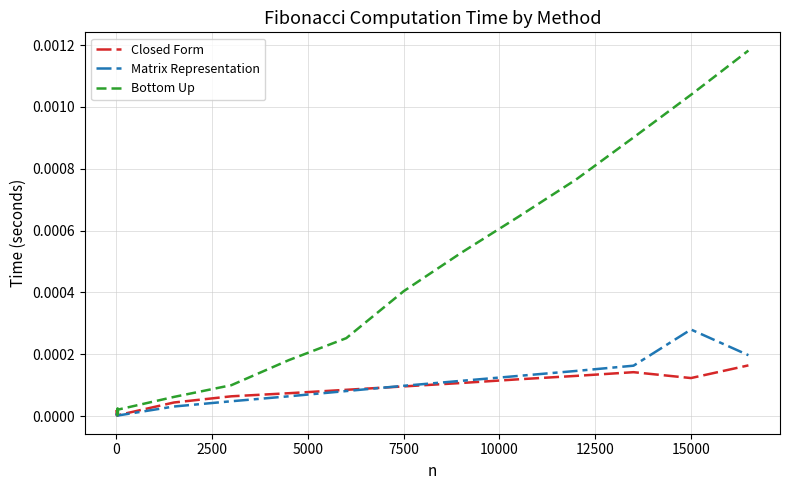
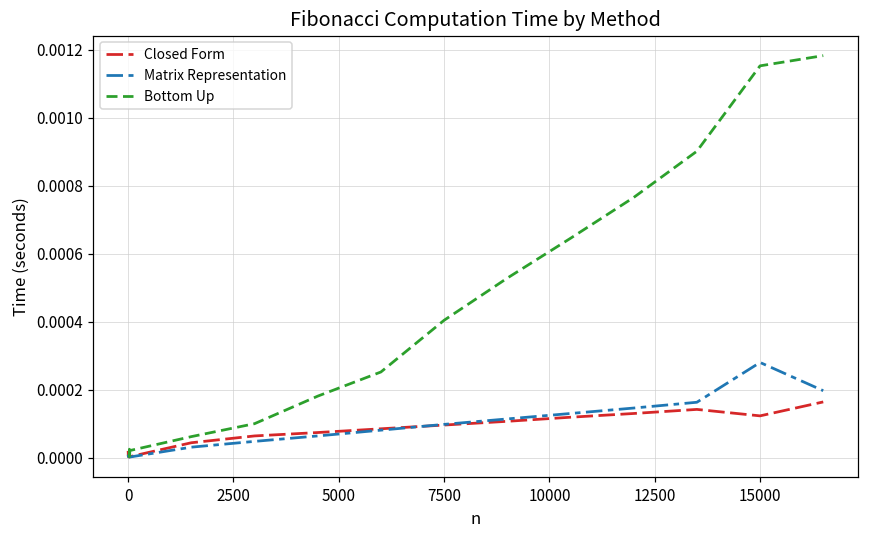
  {
    "Closed Form": {
      "15000": 0.00012
    },
    "Matrix Representation": {
      "15000": 0.00028
    },
    "Bottom Up": {
      "7500": 0.00040,
-     "15000": 0.00104
+     "15000": 0.00115
    }
  }
